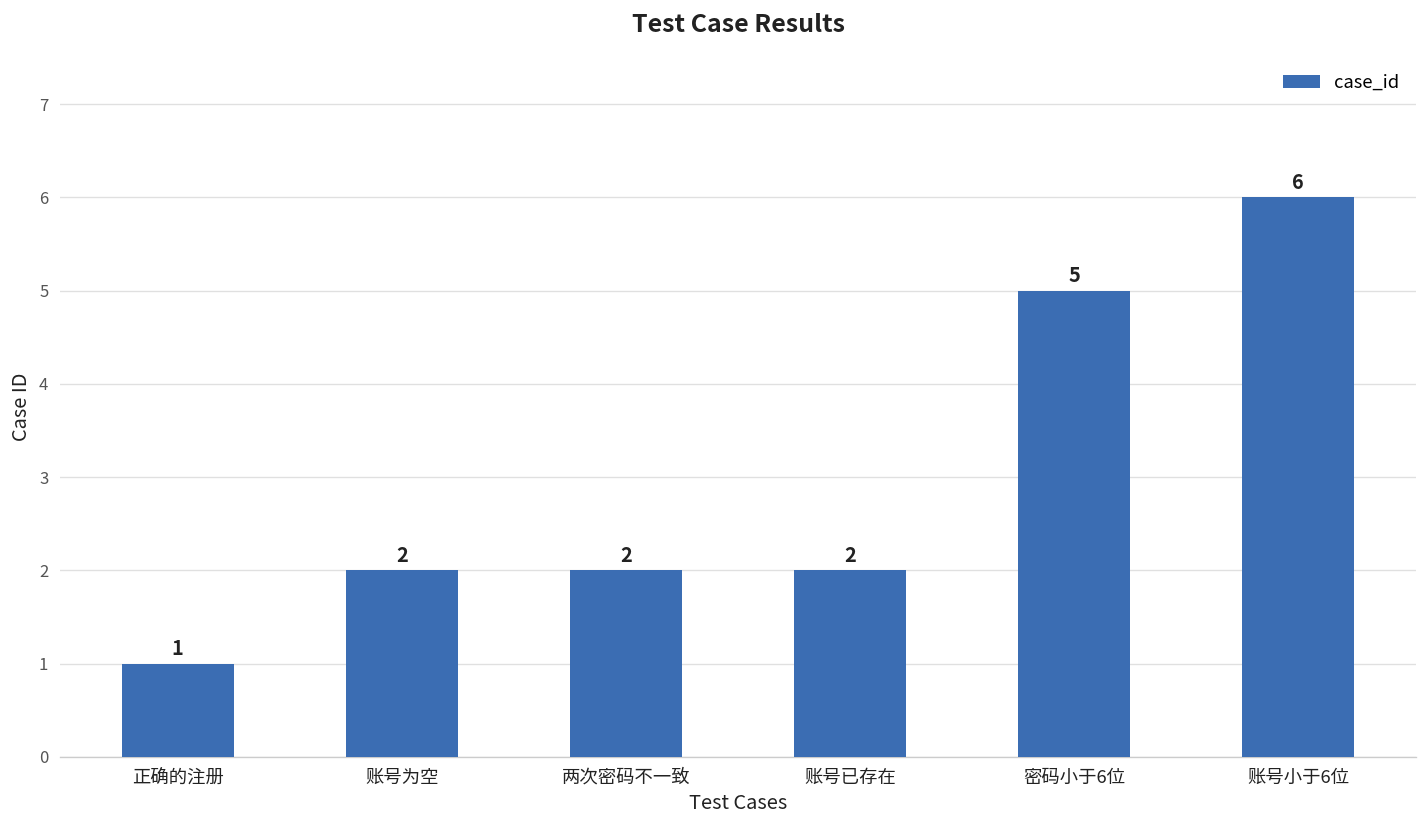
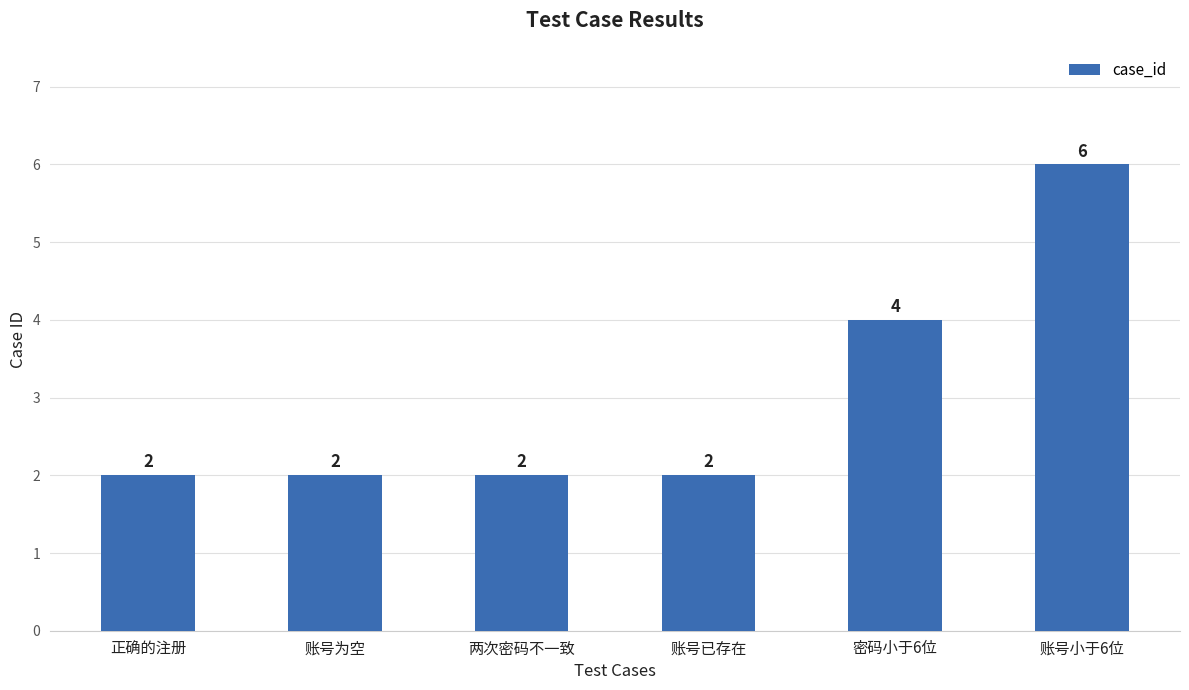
  {
-   "正确的注册": 1,
+   "正确的注册": 2,
    "账号为空": 2,
    "两次密码不一致": 2,
    "账号已存在": 2,
-   "密码小于6位": 5,
+   "密码小于6位": 4,
    "账号小于6位": 6
  }
